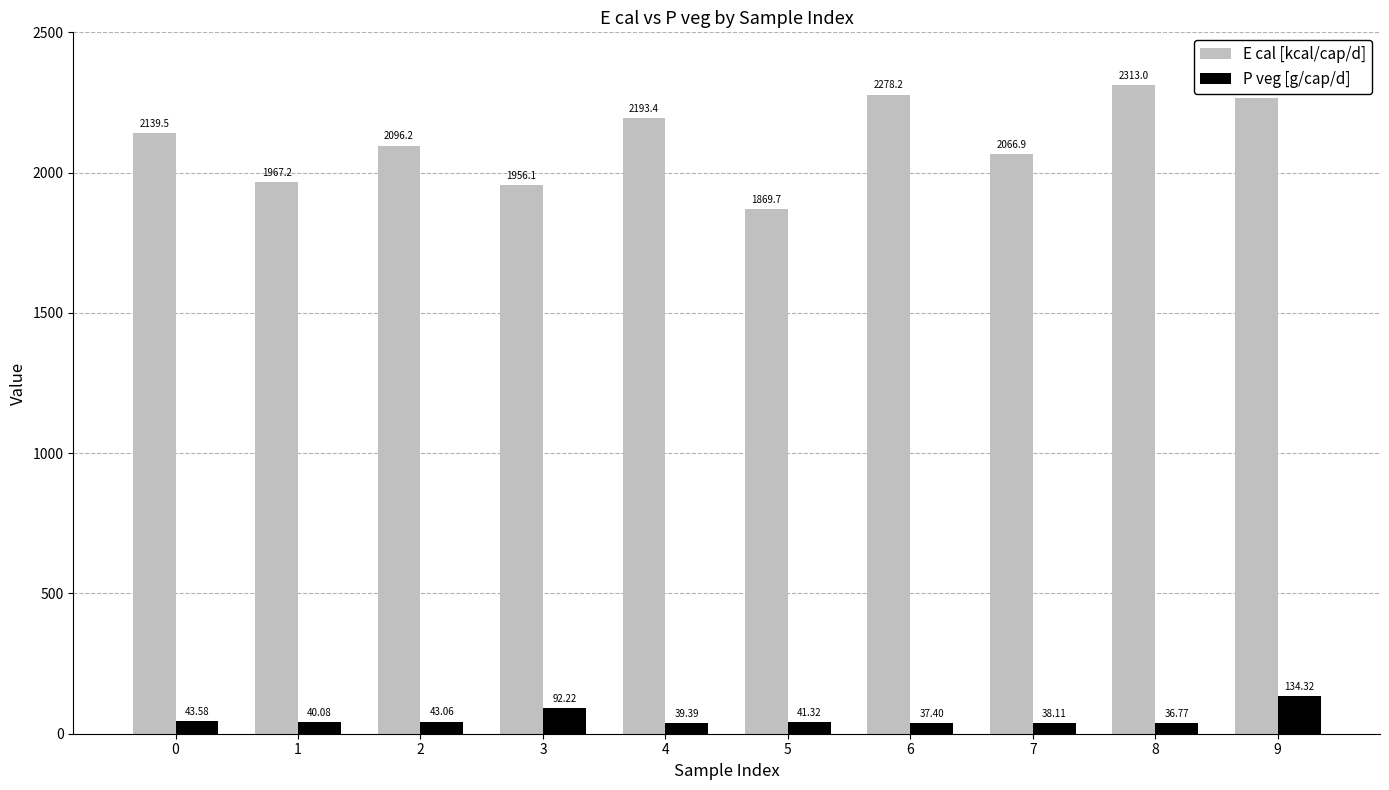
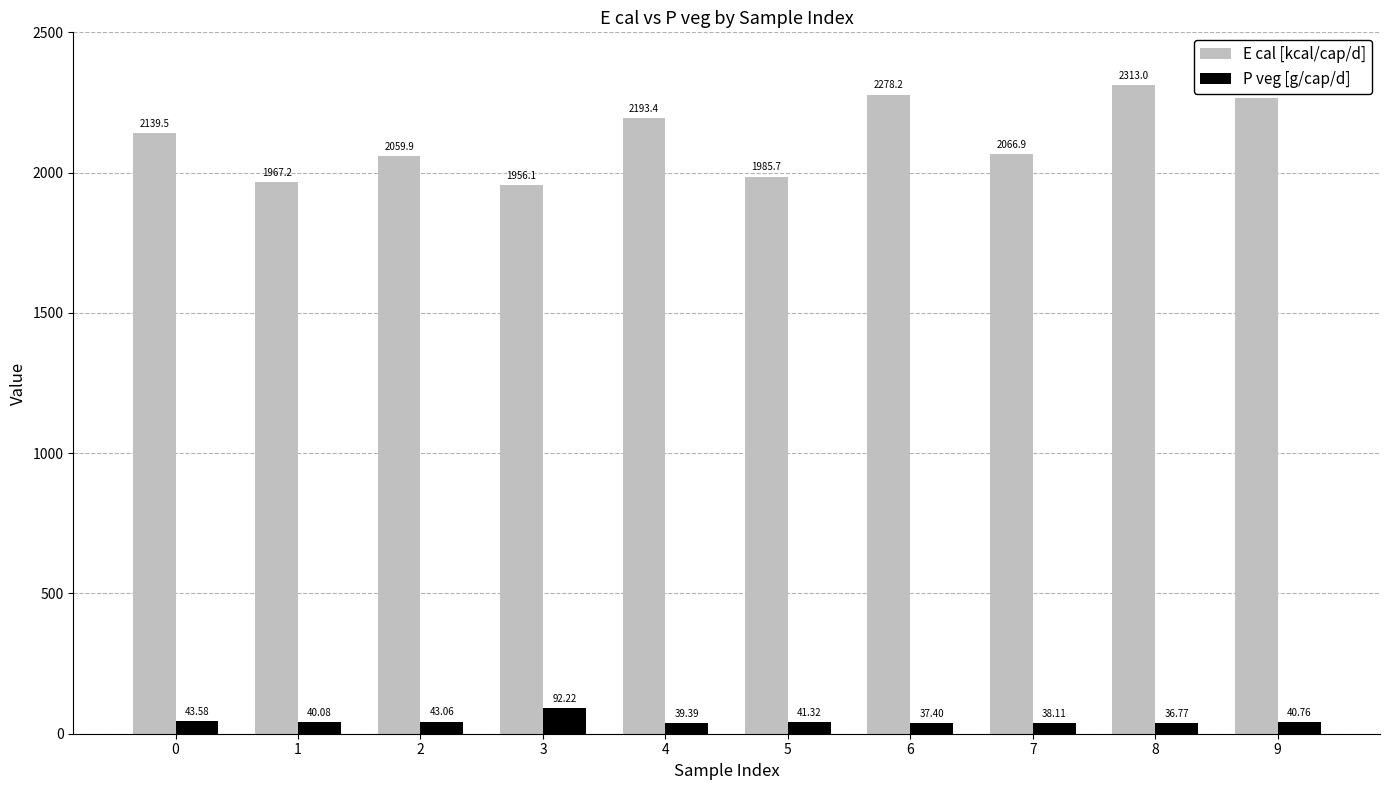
  {
    "E cal [kcal/cap/d]": {
      "0": 2139.5,
      "1": 1967.2,
-     "2": 2096.2,
+     "2": 2059.9,
      "3": 1956.1,
      "4": 2193.4,
-     "5": 1869.7,
+     "5": 1985.7,
      "6": 2278.2,
      "7": 2066.9,
      "8": 2313.0
    },
    "P veg [g/cap/d]": {
      "0": 43.58,
      "1": 40.08,
      "2": 43.06,
      "3": 92.22,
      "4": 39.39,
      "5": 41.32,
      "6": 37.40,
      "7": 38.11,
      "8": 36.77,
-     "9": 134.32
+     "9": 40.76
    }
  }
